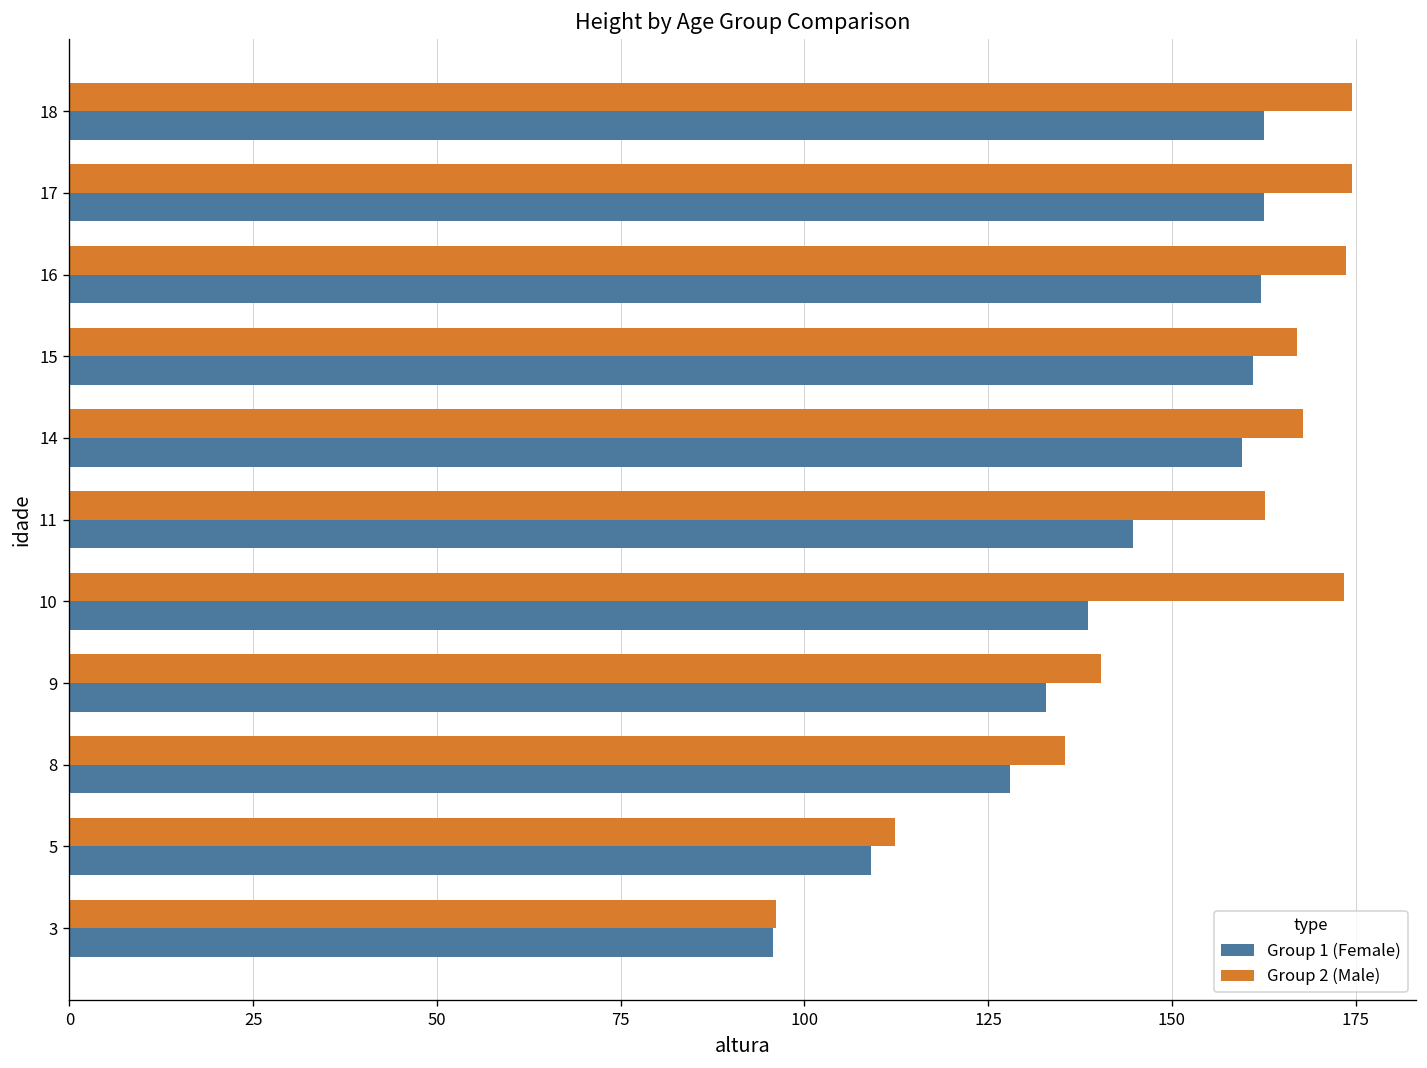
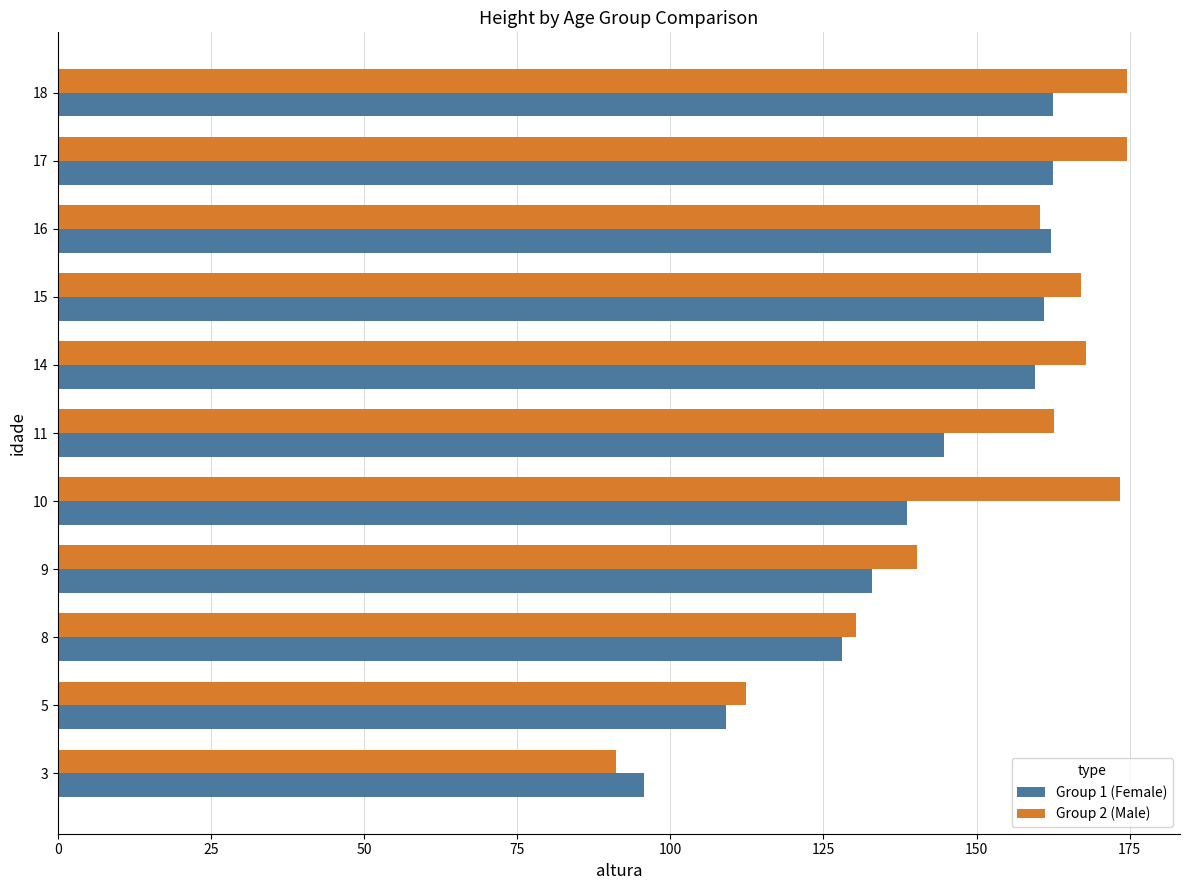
  {
    "Group 1 (Female)": {
      "18": 163,
      "17": 163,
      "16": 162,
      "15": 161,
      "14": 160,
      "11": 145,
      "10": 139,
      "9": 133,
      "8": 128,
      "5": 109,
      "3": 96
    },
    "Group 2 (Male)": {
      "18": 175,
      "17": 175,
-     "16": 174,
+     "16": 160,
      "15": 167,
      "14": 168,
      "11": 163,
      "10": 173,
      "9": 140,
-     "8": 136,
+     "8": 130,
      "5": 112,
-     "3": 96
+     "3": 91
    }
  }
